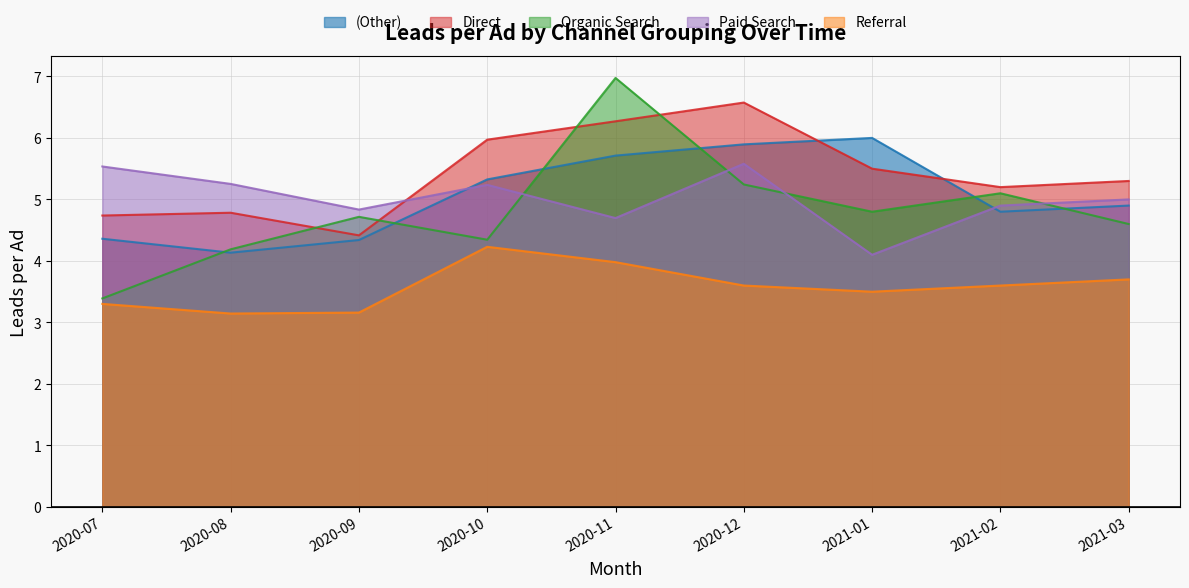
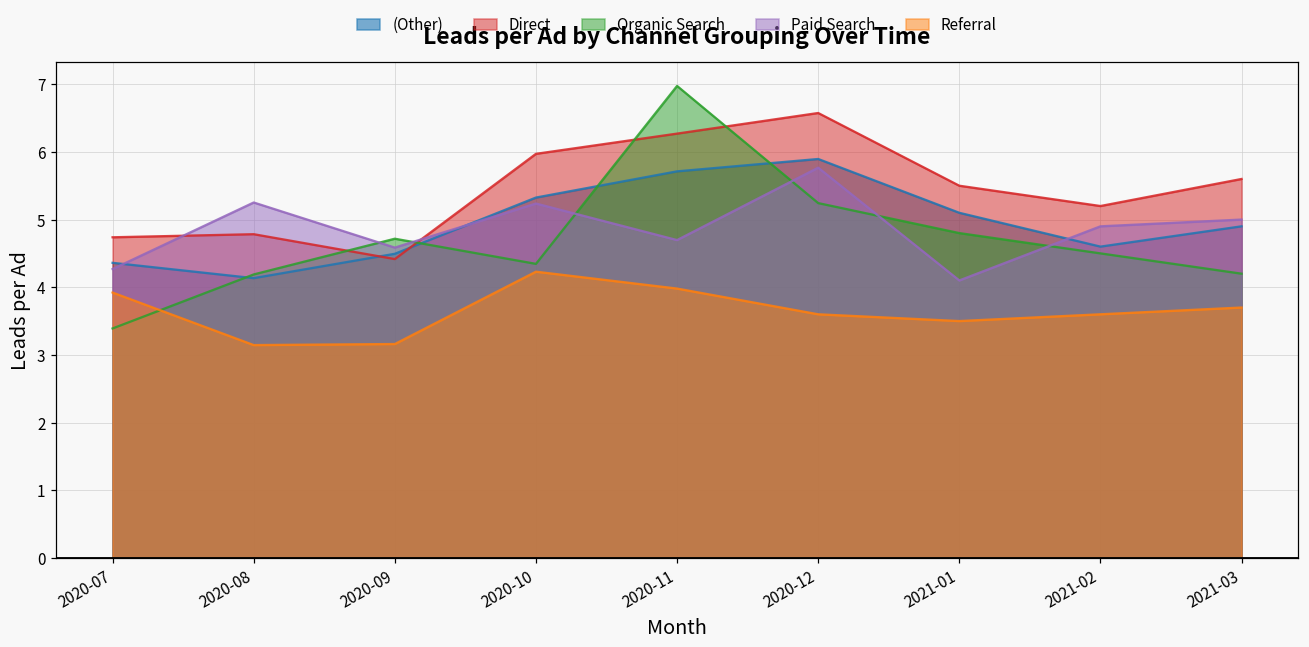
  {
    "(Other)": {
      "2020-07": 4.4,
      "2020-08": 4.1,
-     "2020-09": 4.3,
+     "2020-09": 4.5,
      "2020-10": 5.3,
      "2020-11": 5.7,
      "2020-12": 5.9,
-     "2021-01": 6.0,
-     "2021-02": 4.8,
+     "2021-01": 5.1,
+     "2021-02": 4.6,
      "2021-03": 4.9
    },
    "Direct": {
      "2020-07": 4.7,
      "2020-08": 4.8,
      "2020-09": 4.4,
      "2020-10": 6.0,
      "2020-11": 6.3,
      "2020-12": 6.6,
      "2021-01": 5.5,
      "2021-02": 5.2,
-     "2021-03": 5.3
+     "2021-03": 5.6
    },
    "Organic Search": {
      "2020-07": 3.4,
      "2020-08": 4.2,
      "2020-09": 4.7,
      "2020-10": 4.3,
      "2020-11": 7.0,
      "2020-12": 5.2,
      "2021-01": 4.8,
-     "2021-02": 5.1,
-     "2021-03": 4.6
+     "2021-02": 4.5,
+     "2021-03": 4.2
    },
    "Paid Search": {
-     "2020-07": 5.5,
+     "2020-07": 4.3,
      "2020-08": 5.3,
-     "2020-09": 4.8,
+     "2020-09": 4.6,
      "2020-10": 5.2,
      "2020-11": 4.7,
-     "2020-12": 5.6,
+     "2020-12": 5.8,
      "2021-01": 4.1,
      "2021-02": 4.9,
      "2021-03": 5.0
    },
    "Referral": {
-     "2020-07": 3.3,
+     "2020-07": 3.9,
      "2020-08": 3.1,
      "2020-09": 3.2,
      "2020-10": 4.2,
      "2020-11": 4.0,
      "2020-12": 3.6,
      "2021-01": 3.5,
      "2021-02": 3.6,
      "2021-03": 3.7
    }
  }
